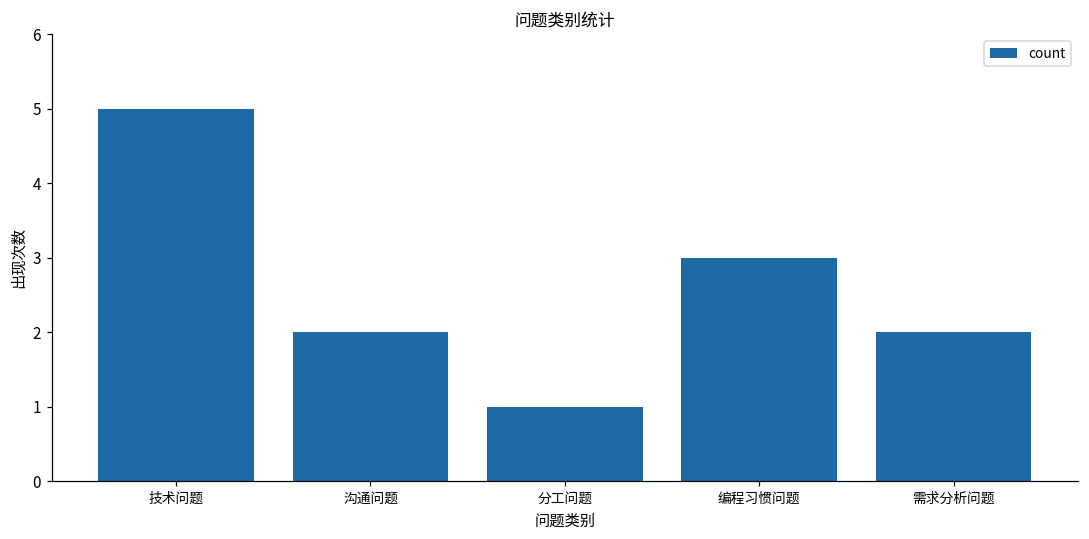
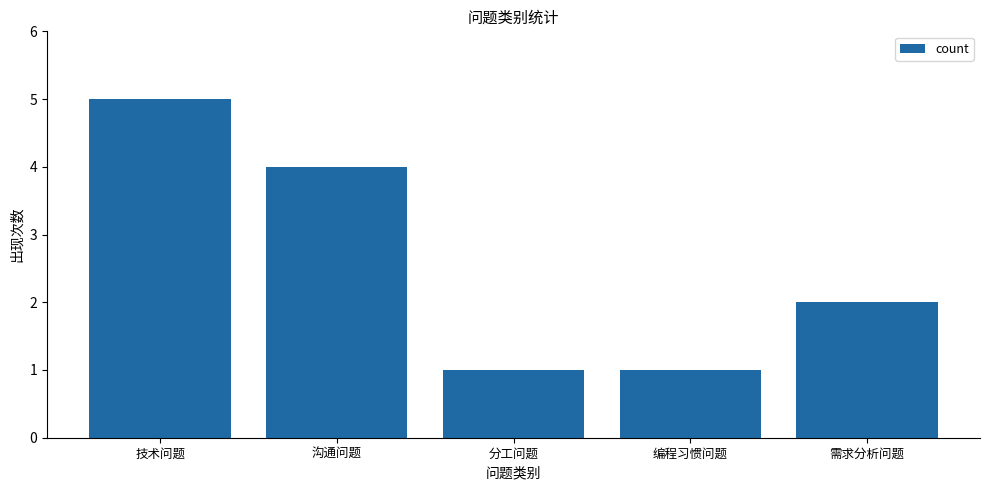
  {
    "技术问题": 5,
-   "沟通问题": 2,
+   "沟通问题": 4,
    "分工问题": 1,
-   "编程习惯问题": 3,
+   "编程习惯问题": 1,
    "需求分析问题": 2
  }
